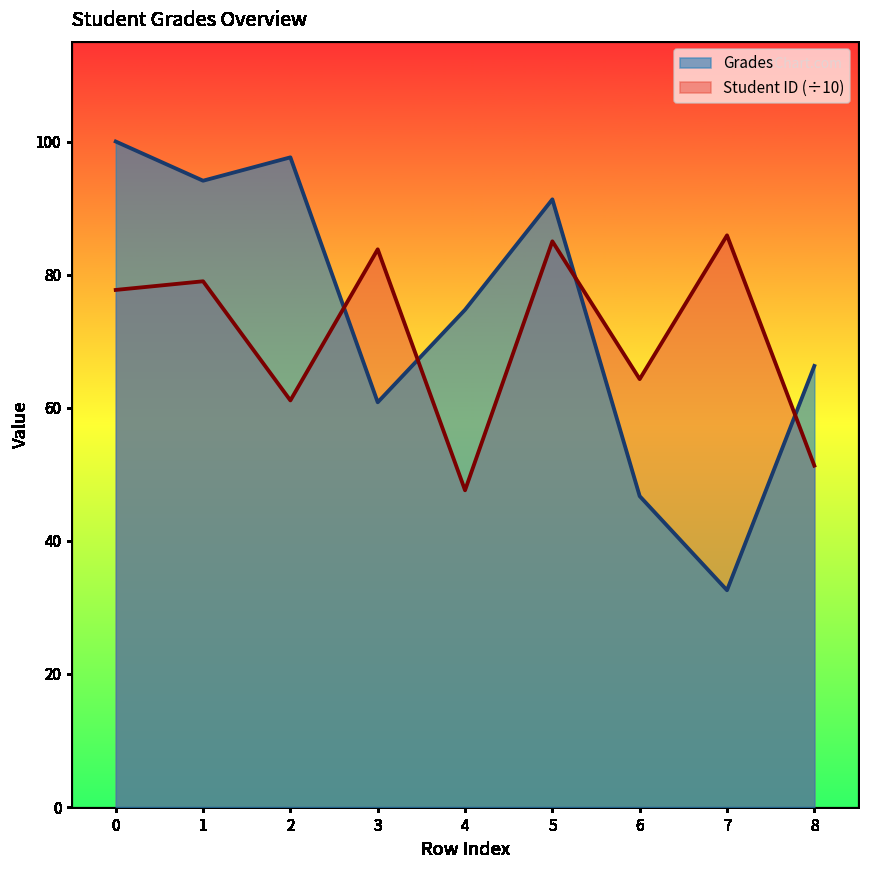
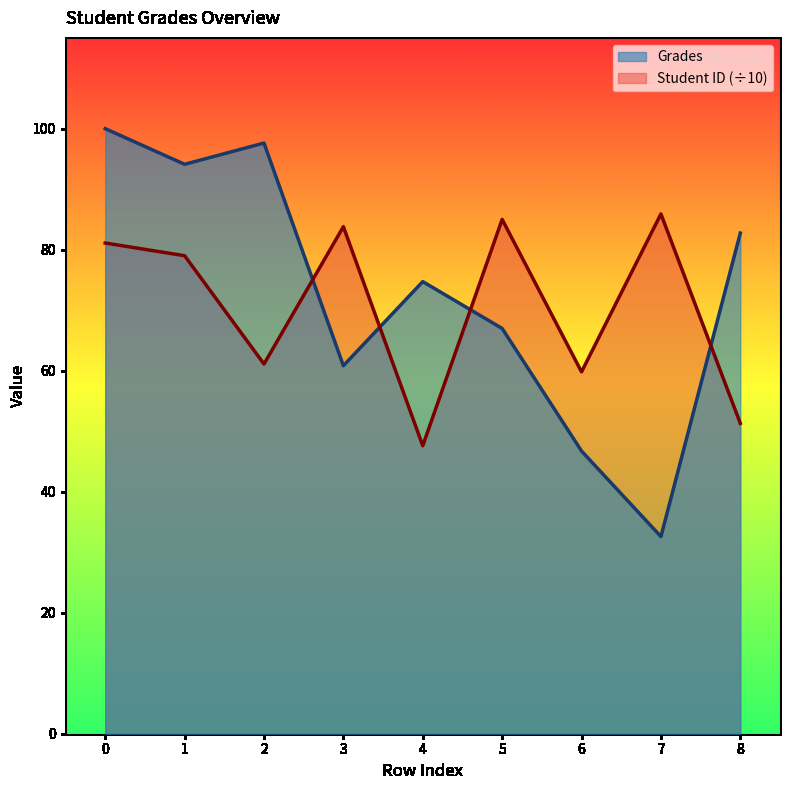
  {
    "Grades": {
      "0": 100,
      "1": 94,
      "2": 98,
      "3": 61,
      "4": 75,
-     "5": 91,
+     "5": 67,
      "6": 47,
      "7": 33,
-     "8": 66
+     "8": 83
    },
    "Student ID (÷10)": {
-     "0": 78,
+     "0": 81,
      "1": 79,
      "2": 61,
      "3": 84,
      "4": 48,
      "5": 85,
-     "6": 64,
+     "6": 60,
      "7": 86,
      "8": 51
    }
  }
